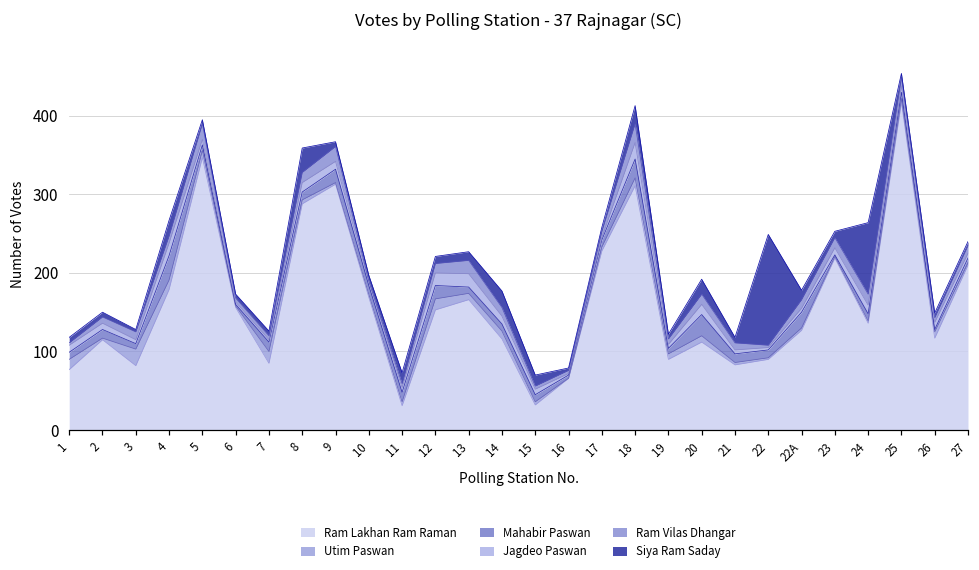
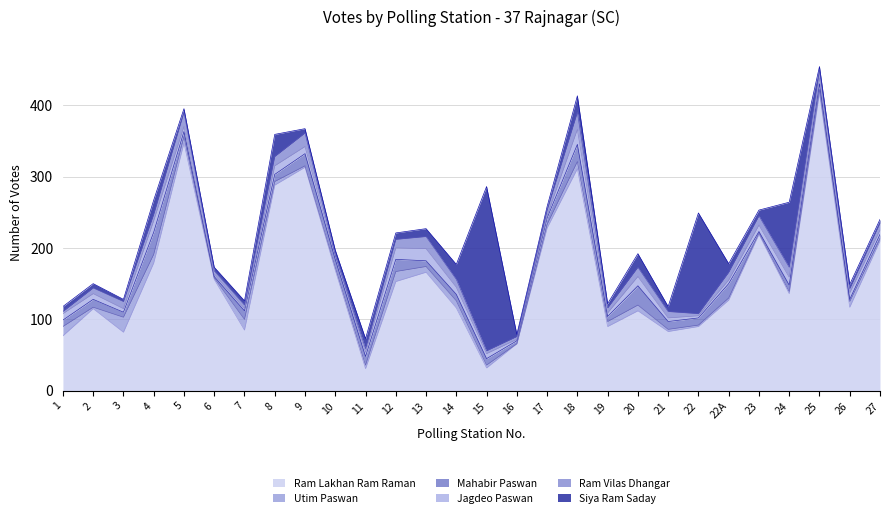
  {
    "Siya Ram Saday": {
      "1": 10,
      "2": 10,
      "4": 20,
      "5": 10,
      "6": 10,
      "7": 10,
      "8": 30,
      "9": 10,
      "10": 10,
      "11": 10,
      "12": 10,
      "13": 10,
      "14": 20,
-     "15": 10,
+     "15": 230,
      "17": 10,
      "18": 20,
      "19": 10,
      "20": 20,
      "21": 10,
      "22": 140,
      "22A": 10,
      "23": 10,
      "24": 90,
      "25": 10,
      "26": 10,
      "27": 10
    }
  }
